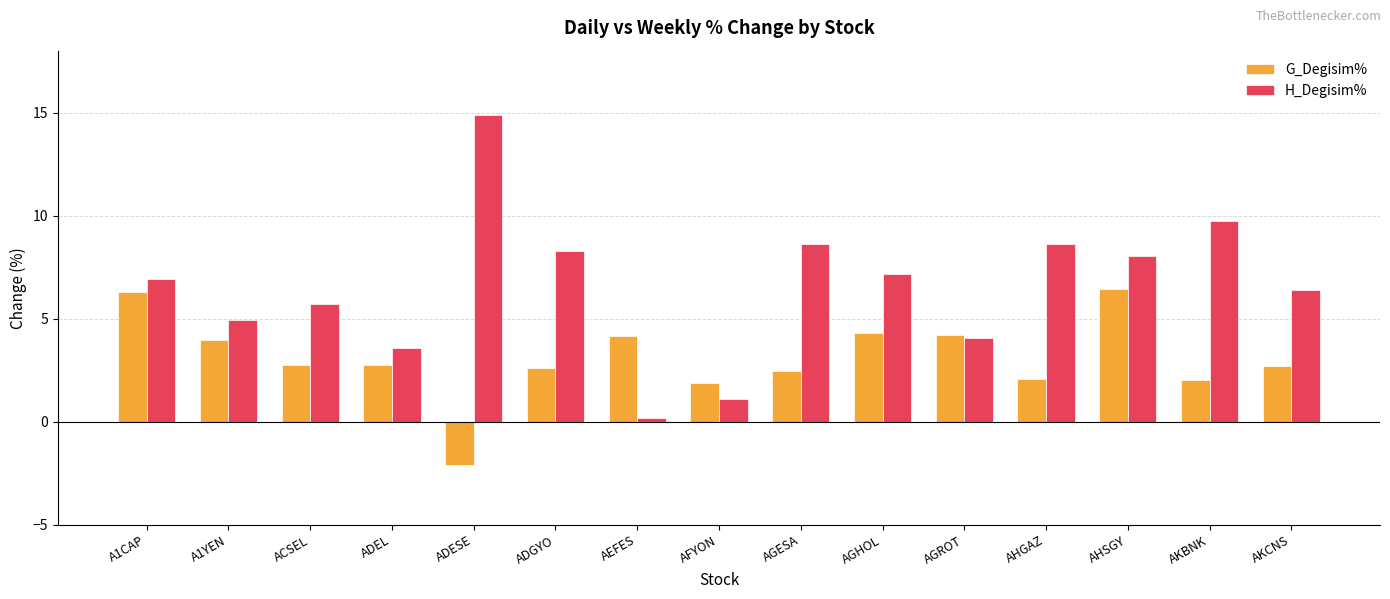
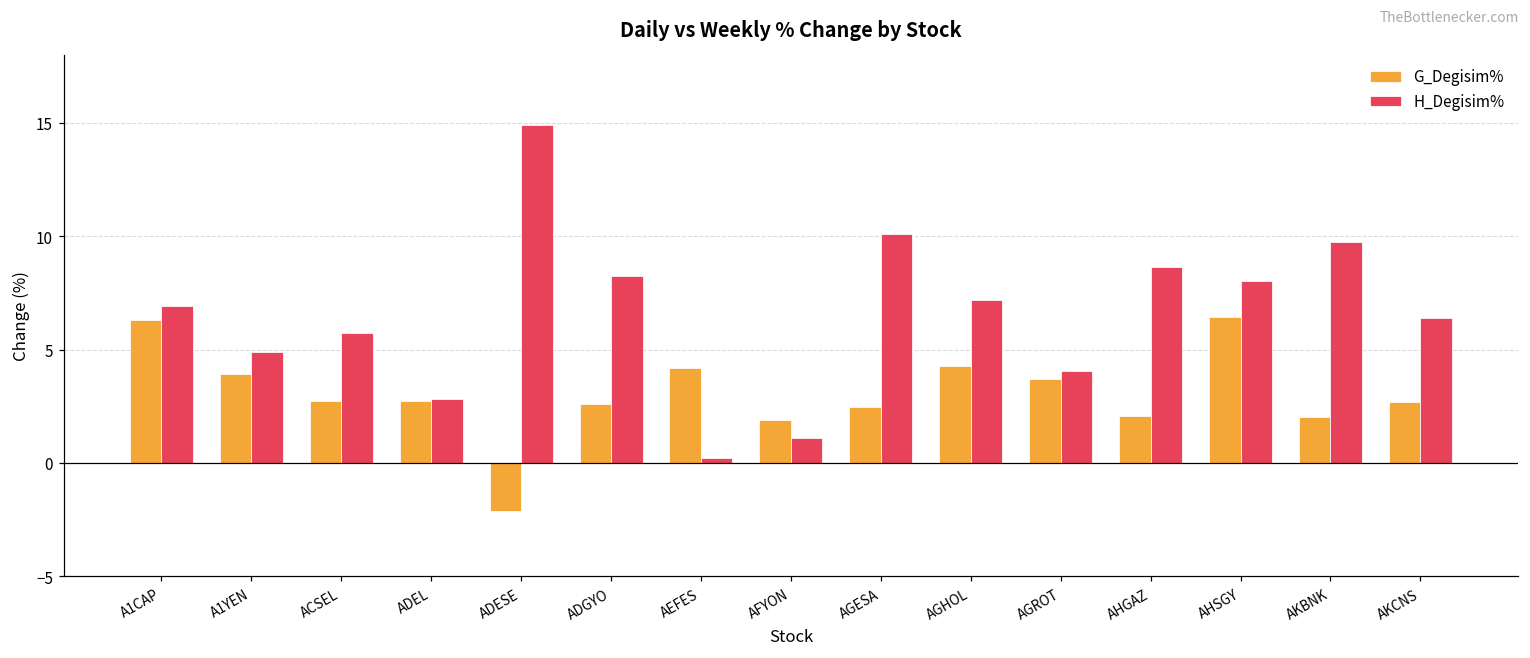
  {
    "G_Degisim%": {
      "A1CAP": 6.3,
      "A1YEN": 3.9,
      "ACSEL": 2.7,
      "ADEL": 2.7,
      "ADESE": -2.1,
      "ADGYO": 2.6,
      "AEFES": 4.2,
      "AFYON": 1.9,
      "AGESA": 2.5,
      "AGHOL": 4.3,
-     "AGROT": 4.2,
+     "AGROT": 3.7,
      "AHGAZ": 2.1,
      "AHSGY": 6.5,
      "AKBNK": 2.0,
      "AKCNS": 2.7
    },
    "H_Degisim%": {
      "A1CAP": 6.9,
      "A1YEN": 4.9,
      "ACSEL": 5.7,
-     "ADEL": 3.6,
+     "ADEL": 2.8,
      "ADESE": 14.9,
      "ADGYO": 8.3,
      "AEFES": 0.2,
      "AFYON": 1.1,
-     "AGESA": 8.6,
+     "AGESA": 10.1,
      "AGHOL": 7.2,
      "AGROT": 4.1,
      "AHGAZ": 8.6,
      "AHSGY": 8.0,
      "AKBNK": 9.8,
      "AKCNS": 6.4
    }
  }
